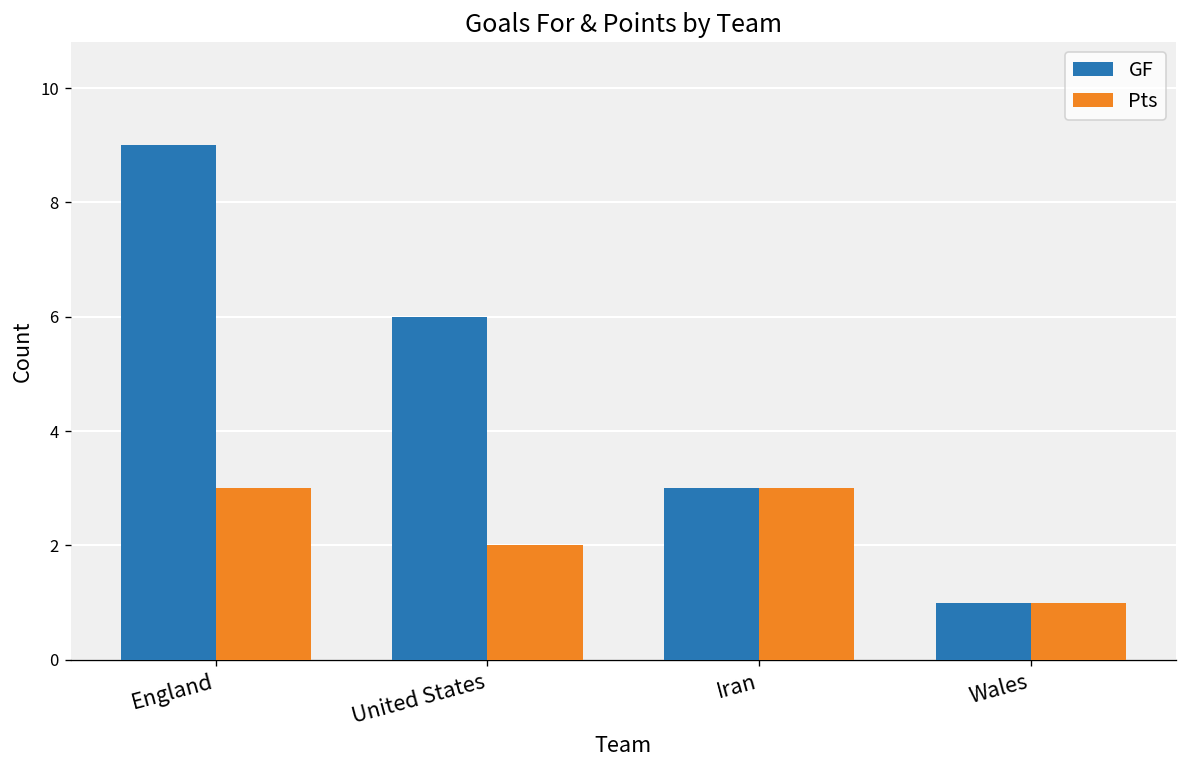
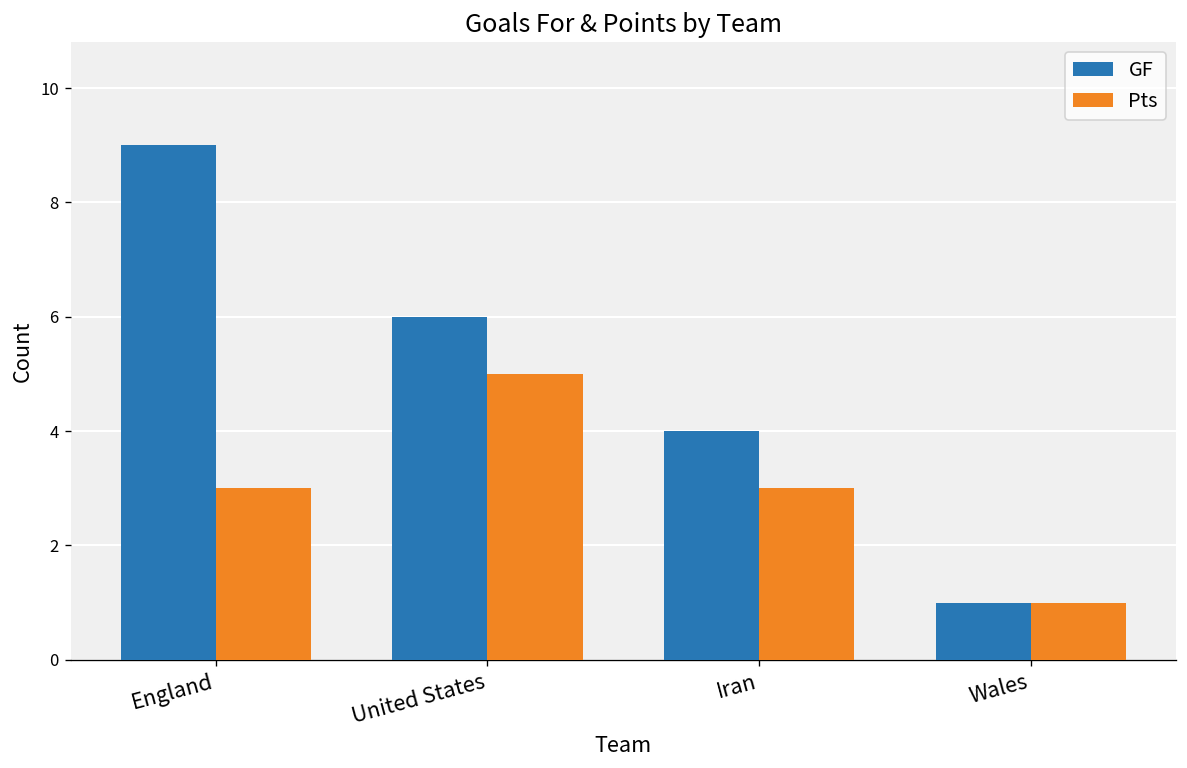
  {
    "GF": {
      "England": 9,
      "United States": 6,
-     "Iran": 3,
+     "Iran": 4,
      "Wales": 1
    },
    "Pts": {
      "England": 3,
-     "United States": 2,
+     "United States": 5,
      "Iran": 3,
      "Wales": 1
    }
  }
